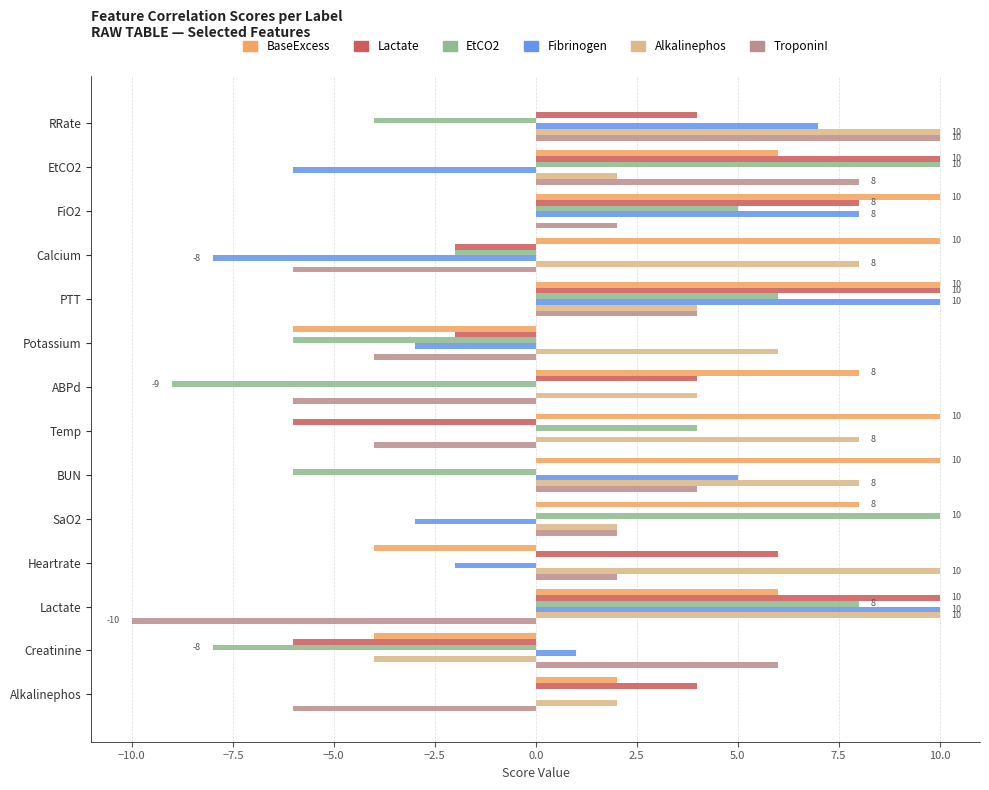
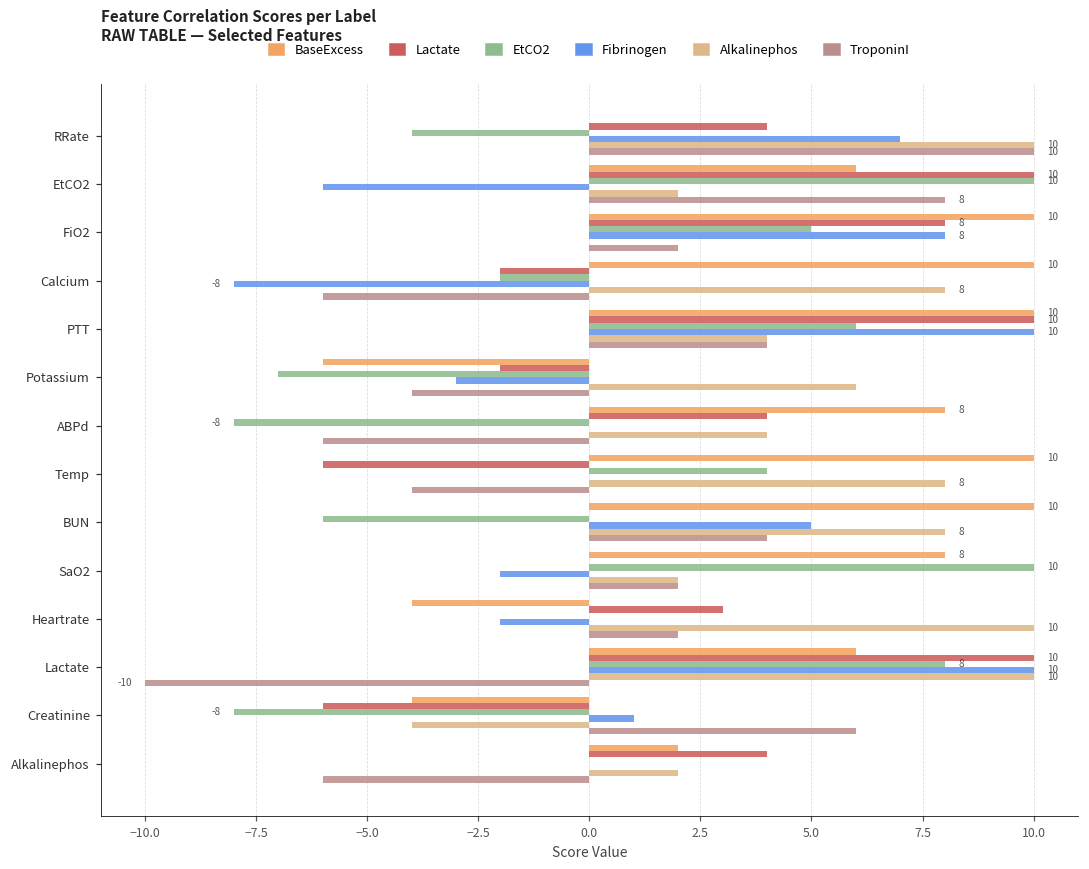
  {
    "Lactate": {
      "RRate": 4,
      "Calcium": -2,
      "Potassium": -2,
      "ABPd": 4,
      "Temp": -6,
      "BUN": 0,
      "SaO2": 0,
-     "Heartrate": 6,
+     "Heartrate": 3,
      "Creatinine": -6,
      "Alkalinephos": 4
    },
    "EtCO2": {
-     "Potassium": -6,
-     "ABPd": -9,
+     "Potassium": -7,
+     "ABPd": -8,
      "SaO2": 10,
      "Lactate": 8,
      "Creatinine": -8
    },
    "Fibrinogen": {
      "RRate": 7,
      "EtCO2": -6,
      "Potassium": -3,
      "ABPd": 0,
      "Temp": 0,
      "BUN": 5,
-     "SaO2": -3,
+     "SaO2": -2,
      "Heartrate": -2,
      "Creatinine": 1,
      "Alkalinephos": 0
    }
  }
